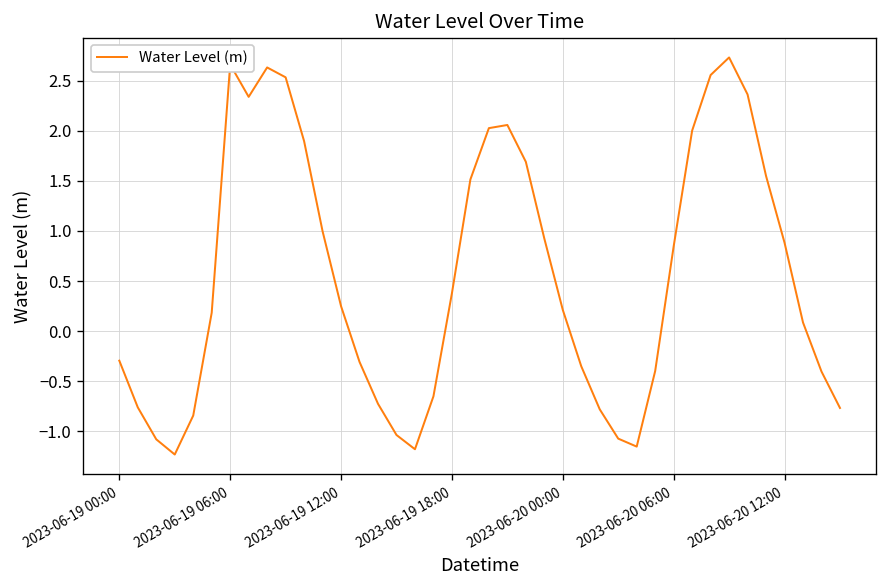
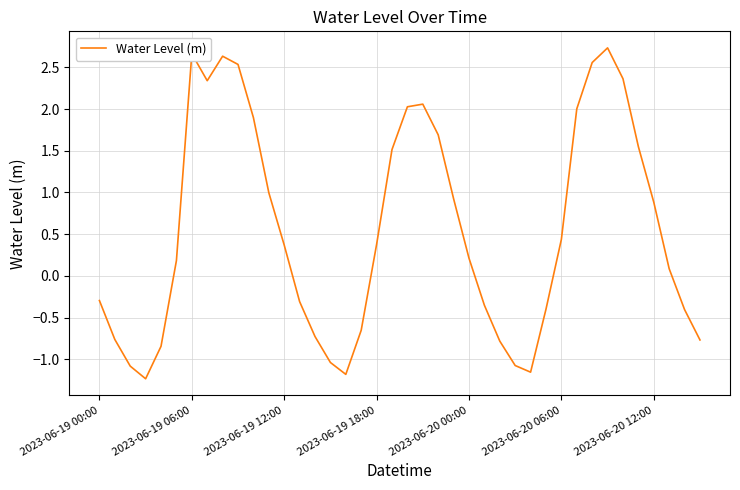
  {
    "2023-06-19 00:00": -0.3,
-   "2023-06-19 12:00": 0.2,
+   "2023-06-19 12:00": 0.4,
    "2023-06-19 18:00": 0.4,
    "2023-06-20 00:00": 0.2,
-   "2023-06-20 06:00": 0.8,
+   "2023-06-20 06:00": 0.4,
    "2023-06-20 12:00": 0.9
  }
